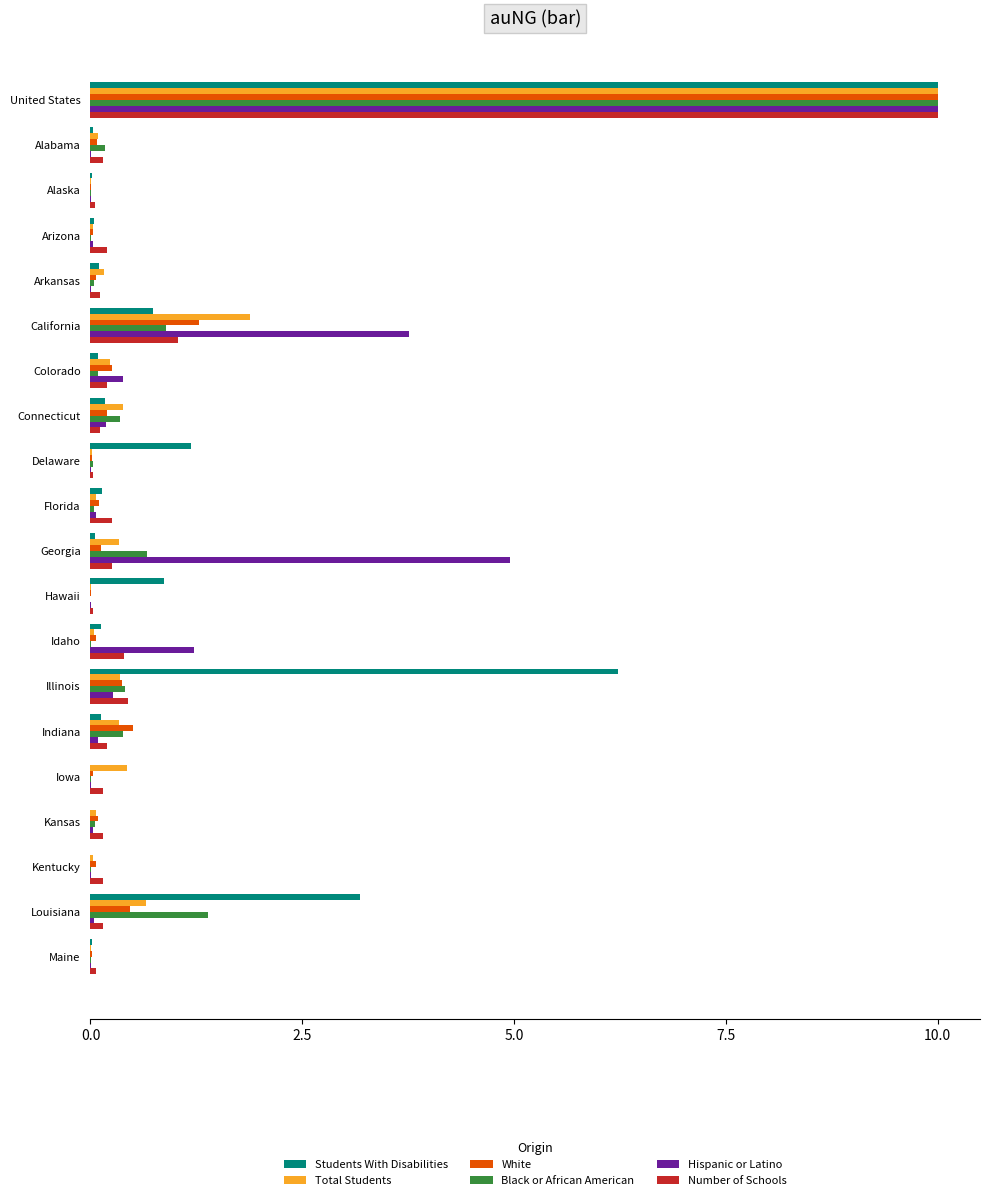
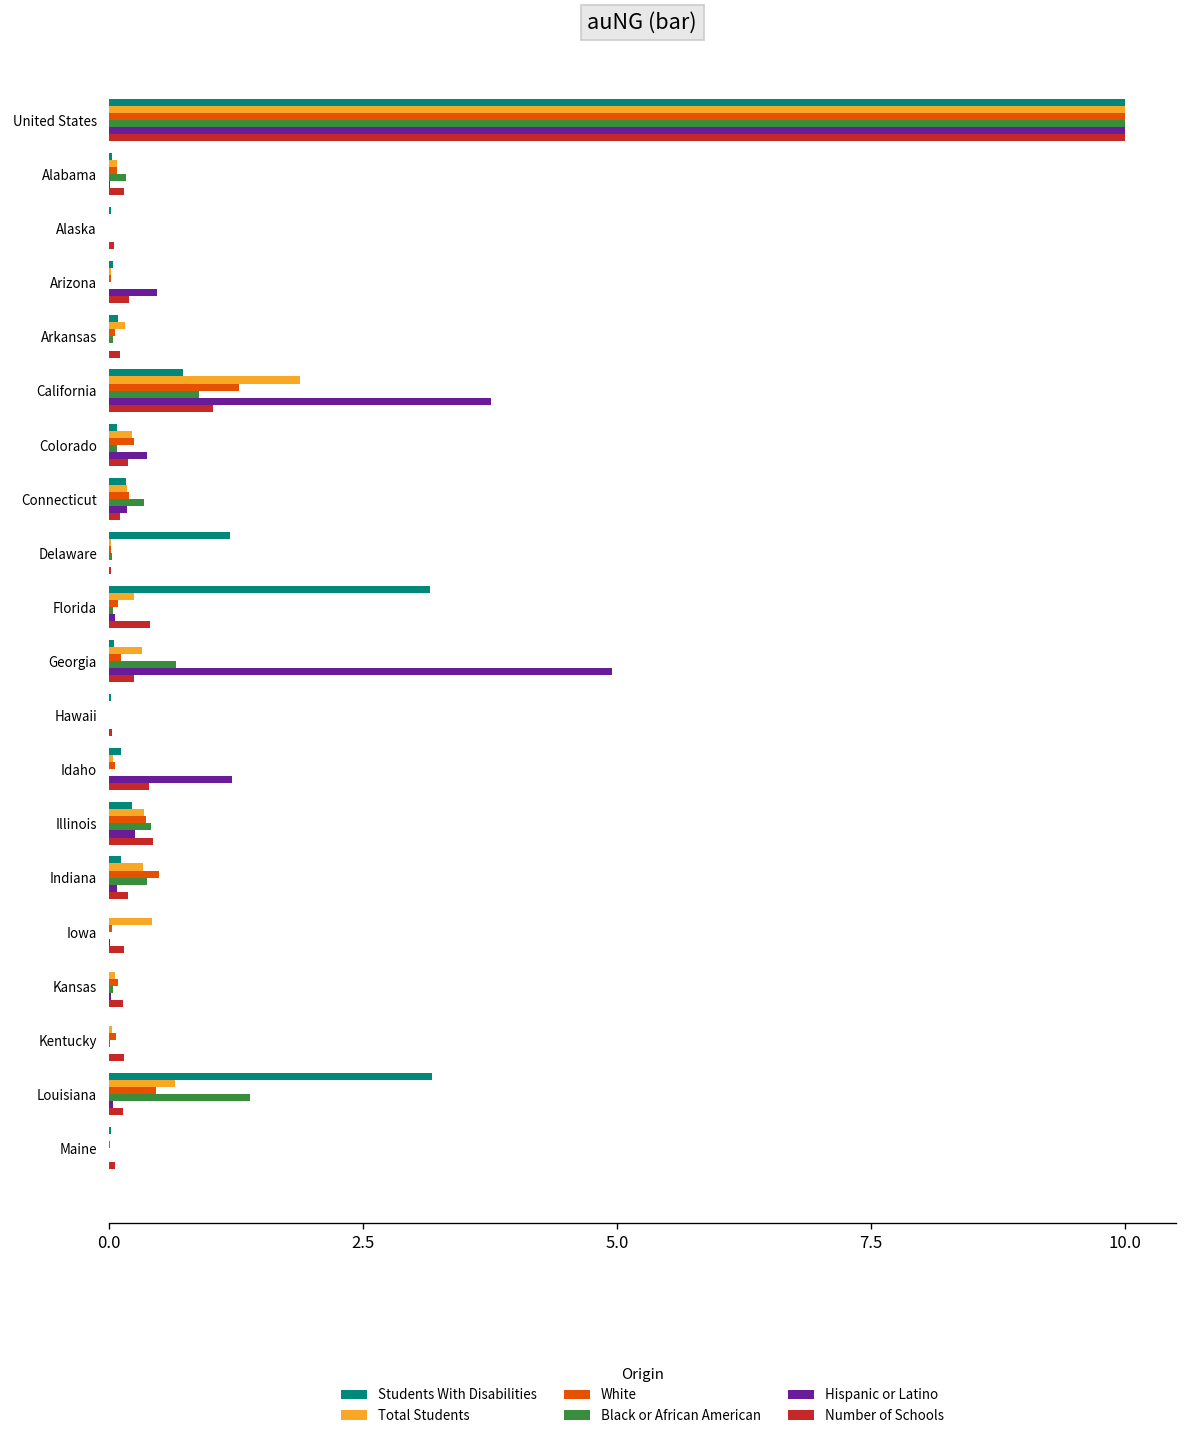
  {
    "Students With Disabilities": {
      "United States": 10.0,
      "Alabama": 0.0,
      "Arizona": 0.0,
      "Arkansas": 0.1,
      "California": 0.7,
      "Colorado": 0.1,
      "Connecticut": 0.2,
      "Delaware": 1.2,
-     "Florida": 0.1,
+     "Florida": 3.2,
      "Georgia": 0.1,
-     "Hawaii": 0.9,
+     "Hawaii": 0.0,
      "Idaho": 0.1,
-     "Illinois": 6.2,
+     "Illinois": 0.2,
      "Indiana": 0.1,
      "Iowa": 0.0,
      "Kansas": 0.0,
      "Kentucky": 0.0,
      "Louisiana": 3.2
    },
    "Total Students": {
      "United States": 10.0,
      "Alabama": 0.1,
      "Arkansas": 0.2,
      "California": 1.9,
      "Colorado": 0.2,
-     "Connecticut": 0.4,
-     "Florida": 0.1,
+     "Connecticut": 0.2,
+     "Florida": 0.2,
      "Georgia": 0.3,
      "Idaho": 0.0,
      "Illinois": 0.3,
      "Indiana": 0.3,
      "Iowa": 0.4,
      "Kansas": 0.1,
      "Kentucky": 0.0,
      "Louisiana": 0.7
    },
    "White": {
      "United States": 10.0,
      "Alabama": 0.1,
      "Arkansas": 0.1,
      "California": 1.3,
      "Colorado": 0.3,
      "Connecticut": 0.2,
      "Florida": 0.1,
      "Georgia": 0.1,
      "Idaho": 0.1,
      "Illinois": 0.4,
      "Indiana": 0.5,
      "Iowa": 0.0,
      "Kansas": 0.1,
      "Kentucky": 0.1,
      "Louisiana": 0.5
    },
    "Black or African American": {
      "United States": 10.0,
      "Alabama": 0.2,
      "Arkansas": 0.0,
      "California": 0.9,
      "Colorado": 0.1,
      "Connecticut": 0.3,
      "Delaware": 0.0,
      "Florida": 0.0,
      "Georgia": 0.7,
      "Hawaii": 0.0,
      "Illinois": 0.4,
      "Indiana": 0.4,
      "Kansas": 0.0,
      "Louisiana": 1.4
    },
    "Hispanic or Latino": {
      "United States": 10.0,
-     "Arizona": 0.0,
+     "Arizona": 0.5,
      "California": 3.8,
      "Colorado": 0.4,
      "Connecticut": 0.2,
      "Florida": 0.1,
      "Georgia": 5.0,
      "Idaho": 1.2,
      "Illinois": 0.3,
      "Indiana": 0.1,
      "Louisiana": 0.0
    },
    "Number of Schools": {
      "United States": 10.0,
      "Alabama": 0.1,
      "Alaska": 0.1,
      "Arizona": 0.2,
      "Arkansas": 0.1,
      "California": 1.0,
      "Colorado": 0.2,
      "Connecticut": 0.1,
-     "Florida": 0.3,
+     "Florida": 0.4,
      "Georgia": 0.3,
      "Hawaii": 0.0,
      "Idaho": 0.4,
      "Illinois": 0.4,
      "Indiana": 0.2,
      "Iowa": 0.2,
      "Kansas": 0.1,
      "Kentucky": 0.1,
      "Louisiana": 0.1,
      "Maine": 0.1
    }
  }
